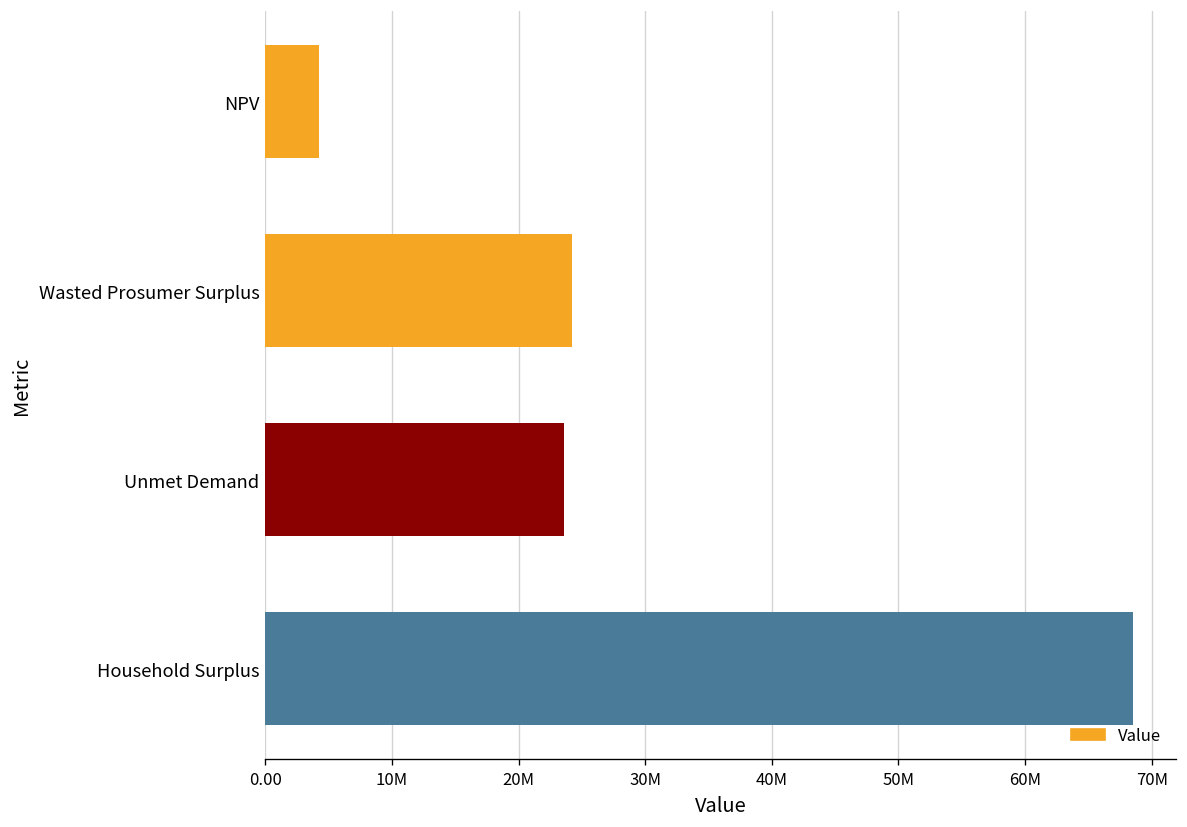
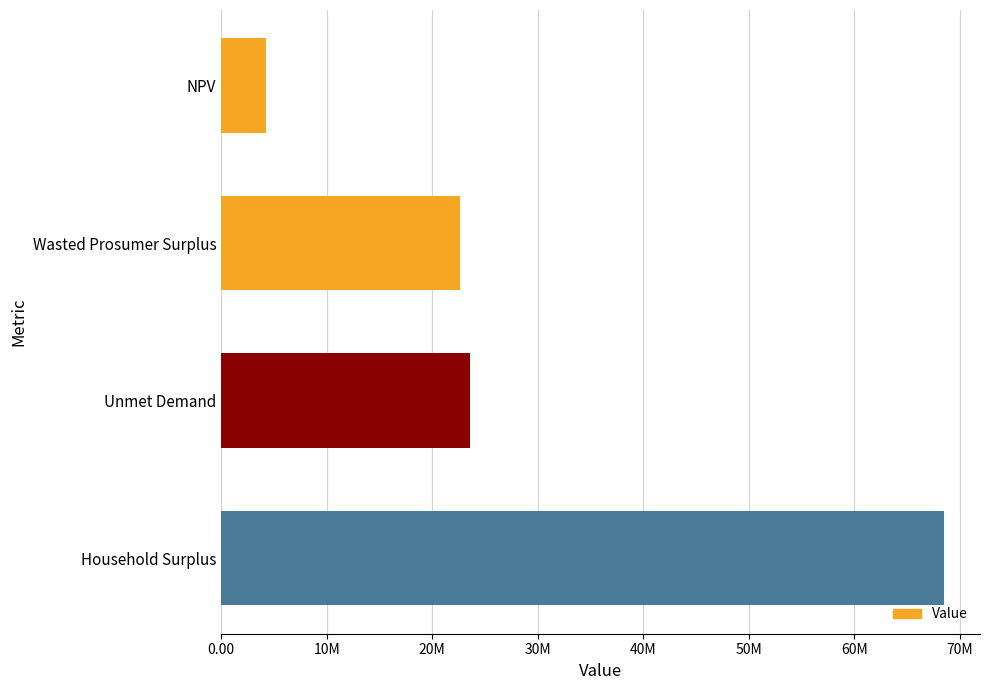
  {
    "NPV": 4200000,
-   "Wasted Prosumer Surplus": 24200000,
+   "Wasted Prosumer Surplus": 22600000,
    "Unmet Demand": 23600000,
    "Household Surplus": 68500000
  }
